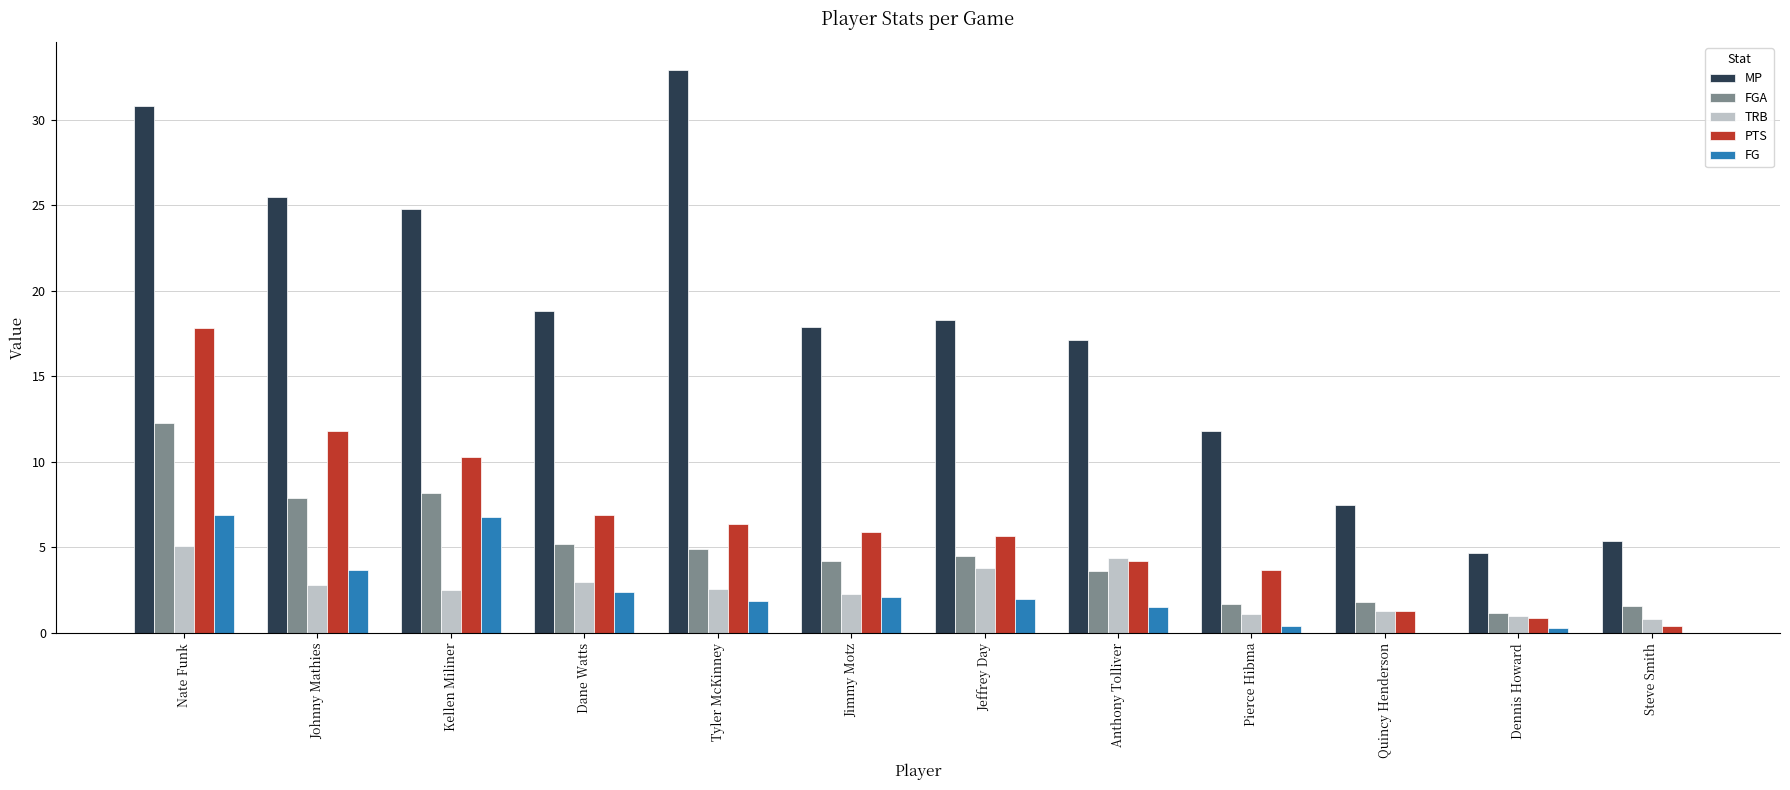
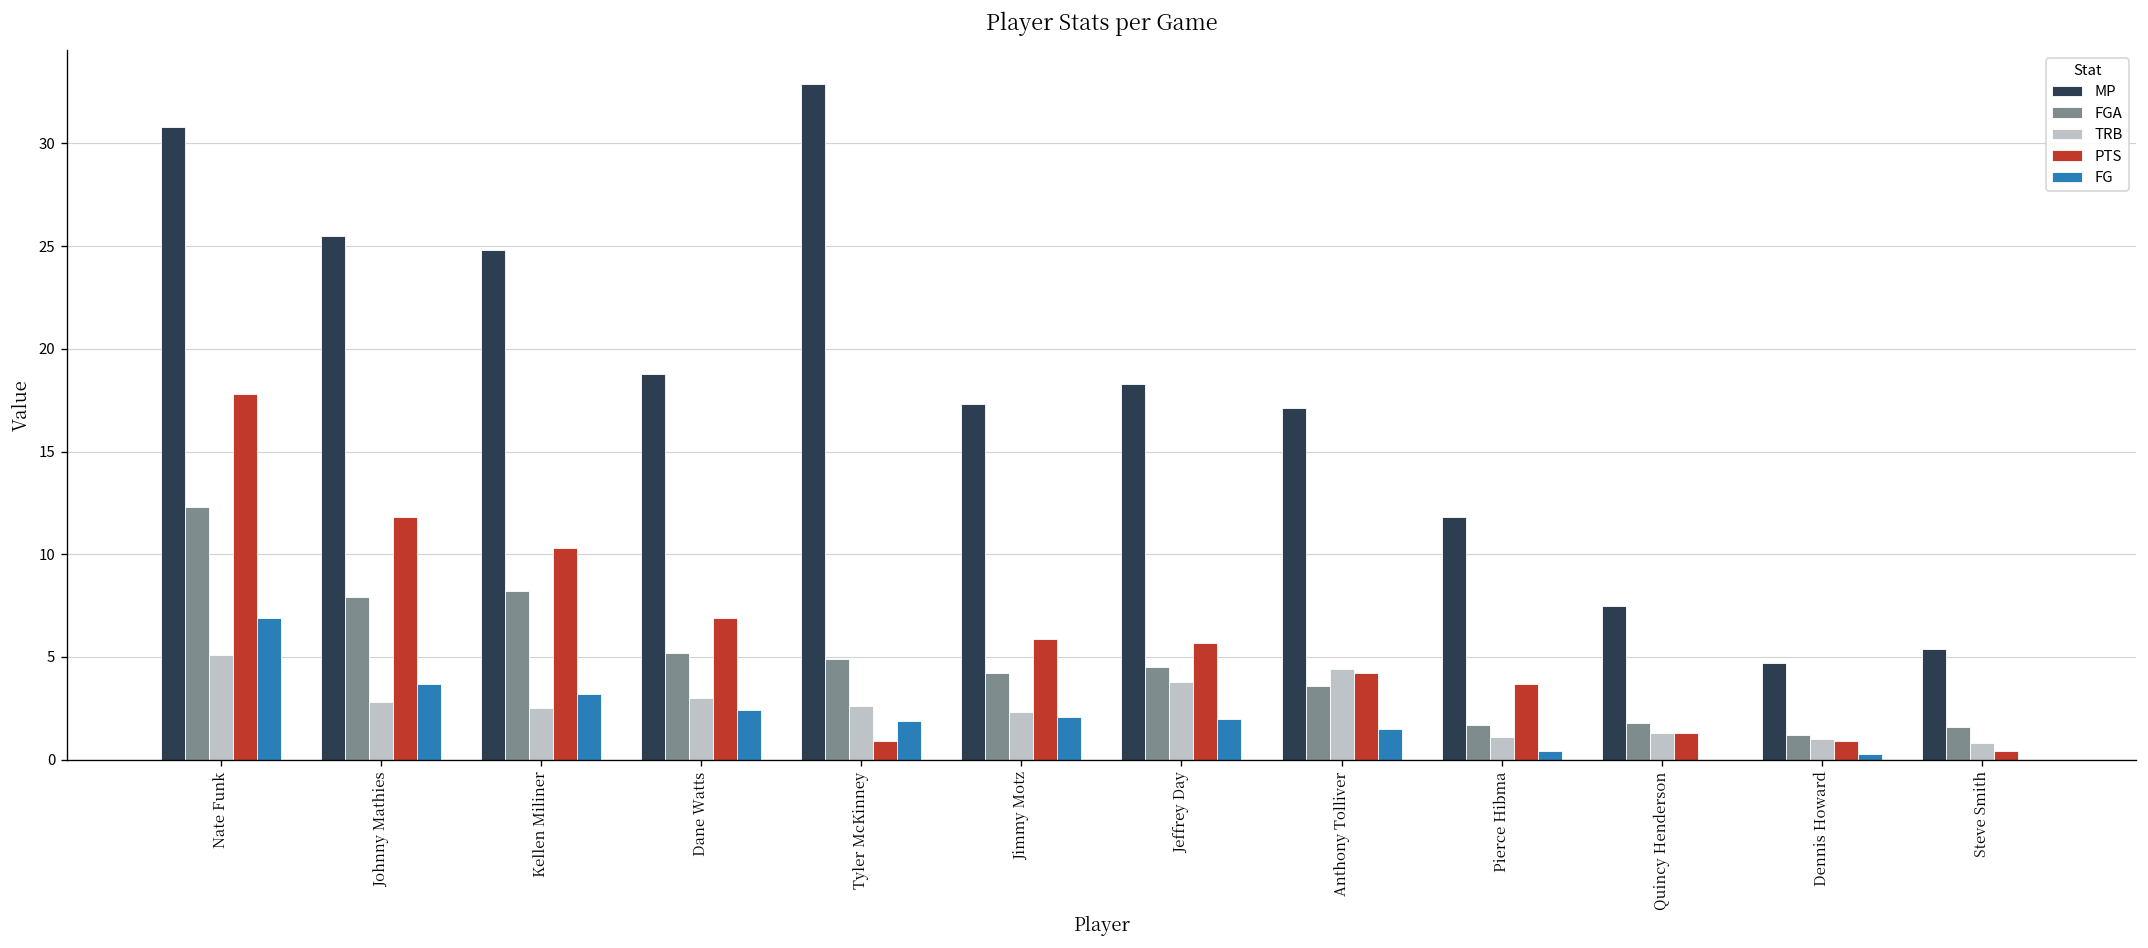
  {
    "MP": {
      "Nate Funk": 30.8,
      "Johnny Mathies": 25.5,
      "Kellen Miliner": 24.8,
      "Dane Watts": 18.8,
      "Tyler McKinney": 32.9,
-     "Jimmy Motz": 17.9,
+     "Jimmy Motz": 17.3,
      "Jeffrey Day": 18.3,
      "Anthony Tolliver": 17.1,
      "Pierce Hibma": 11.8,
      "Quincy Henderson": 7.5,
      "Dennis Howard": 4.7,
      "Steve Smith": 5.4
    },
    "FGA": {
      "Nate Funk": 12.3,
      "Johnny Mathies": 7.9,
      "Kellen Miliner": 8.2,
      "Dane Watts": 5.2,
      "Tyler McKinney": 4.9,
      "Jimmy Motz": 4.2,
      "Jeffrey Day": 4.5,
      "Anthony Tolliver": 3.6,
      "Pierce Hibma": 1.7,
      "Quincy Henderson": 1.8,
      "Dennis Howard": 1.2,
      "Steve Smith": 1.6
    },
    "TRB": {
      "Nate Funk": 5.1,
      "Johnny Mathies": 2.8,
      "Kellen Miliner": 2.5,
      "Dane Watts": 3.0,
      "Tyler McKinney": 2.6,
      "Jimmy Motz": 2.3,
      "Jeffrey Day": 3.8,
      "Anthony Tolliver": 4.4,
      "Pierce Hibma": 1.1,
      "Quincy Henderson": 1.3,
      "Dennis Howard": 1.0,
      "Steve Smith": 0.8
    },
    "PTS": {
      "Nate Funk": 17.8,
      "Johnny Mathies": 11.8,
      "Kellen Miliner": 10.3,
      "Dane Watts": 6.9,
-     "Tyler McKinney": 6.4,
+     "Tyler McKinney": 0.9,
      "Jimmy Motz": 5.9,
      "Jeffrey Day": 5.7,
      "Anthony Tolliver": 4.2,
      "Pierce Hibma": 3.7,
      "Quincy Henderson": 1.3,
      "Dennis Howard": 0.9,
      "Steve Smith": 0.4
    },
    "FG": {
      "Nate Funk": 6.9,
      "Johnny Mathies": 3.7,
-     "Kellen Miliner": 6.8,
+     "Kellen Miliner": 3.2,
      "Dane Watts": 2.4,
      "Tyler McKinney": 1.9,
      "Jimmy Motz": 2.1,
      "Jeffrey Day": 2.0,
      "Anthony Tolliver": 1.5,
      "Pierce Hibma": 0.4,
      "Quincy Henderson": 0.0,
      "Dennis Howard": 0.3,
      "Steve Smith": 0.0
    }
  }
